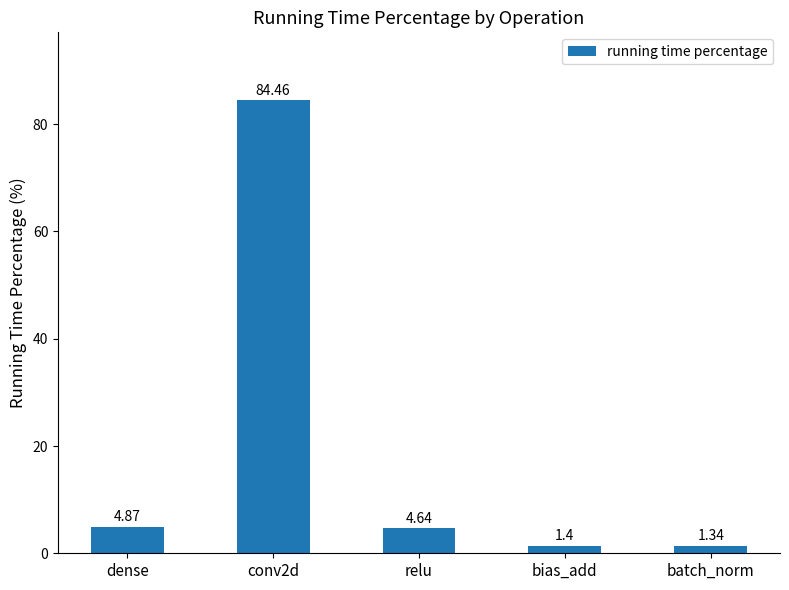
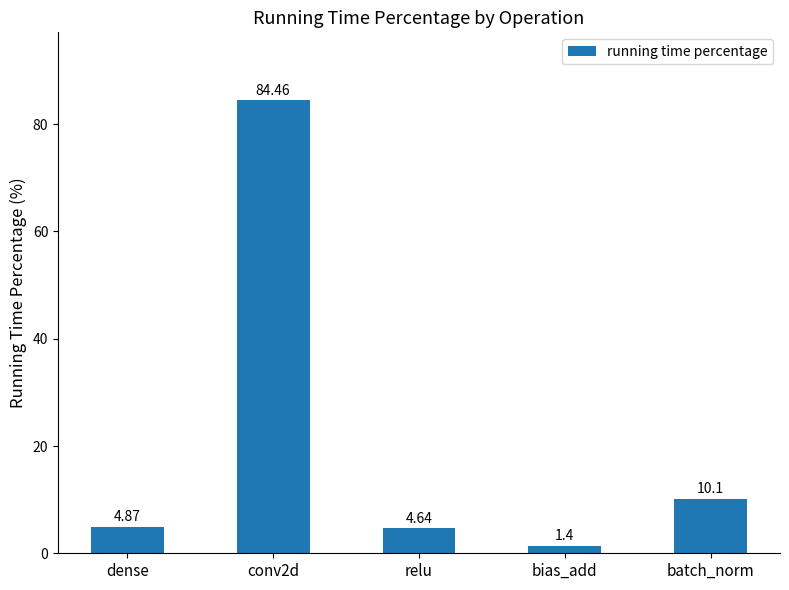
  {
    "dense": 4.87,
    "conv2d": 84.46,
    "relu": 4.64,
    "bias_add": 1.4,
-   "batch_norm": 1.34
+   "batch_norm": 10.1
  }
